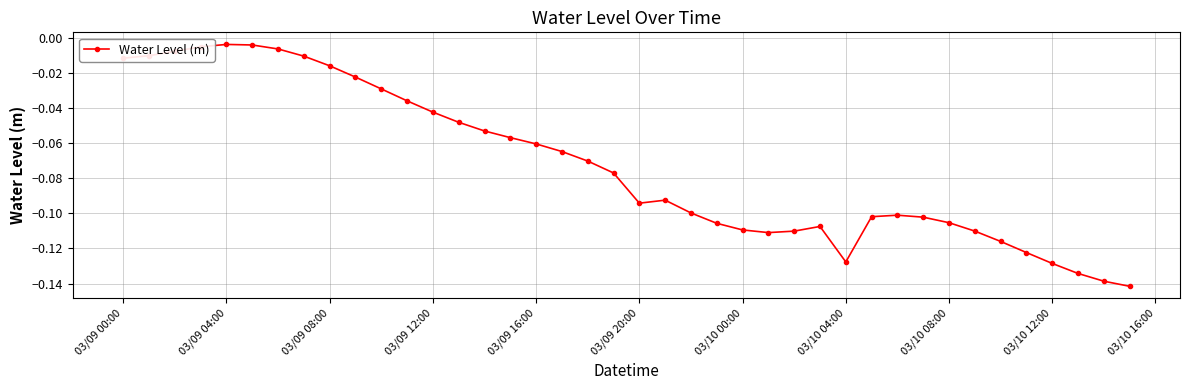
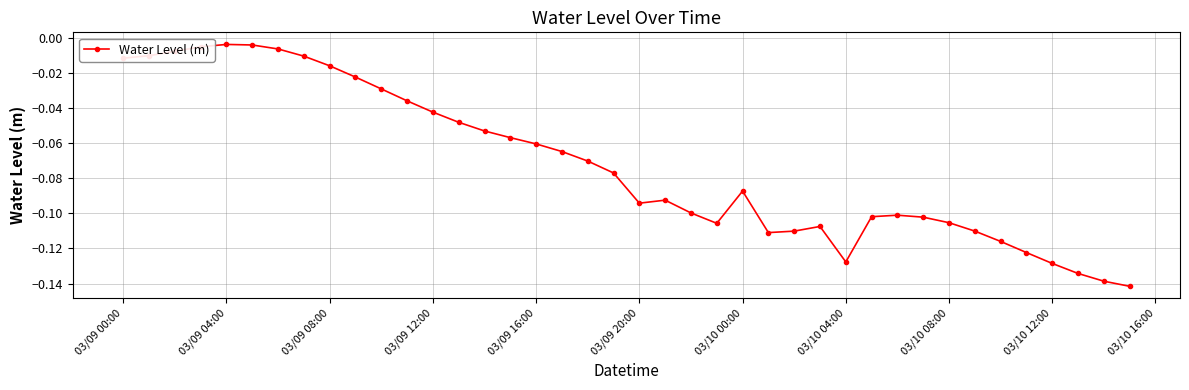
  {
    "03/09 04:00": -0.004,
    "03/09 08:00": -0.016,
    "03/09 12:00": -0.042,
    "03/09 16:00": -0.060,
    "03/09 20:00": -0.094,
-   "03/10 00:00": -0.109,
+   "03/10 00:00": -0.087,
    "03/10 04:00": -0.128,
    "03/10 08:00": -0.105,
    "03/10 12:00": -0.129
  }
